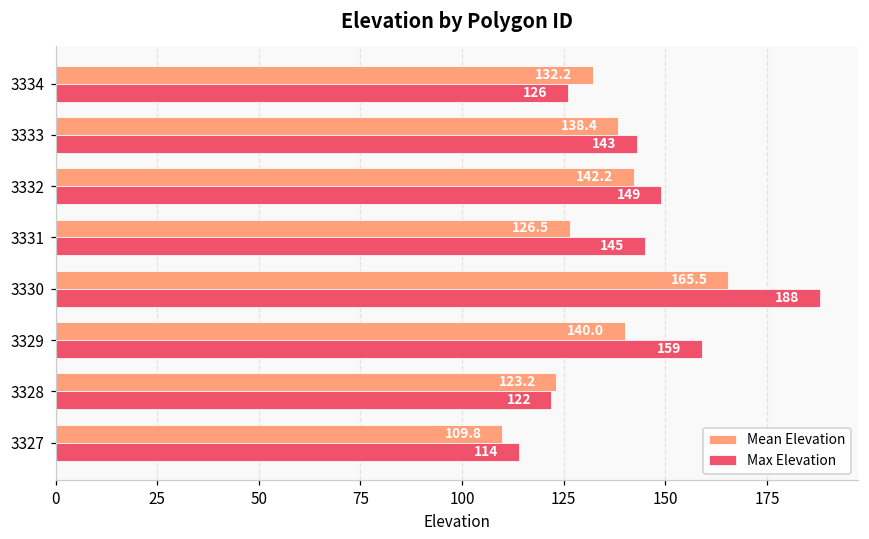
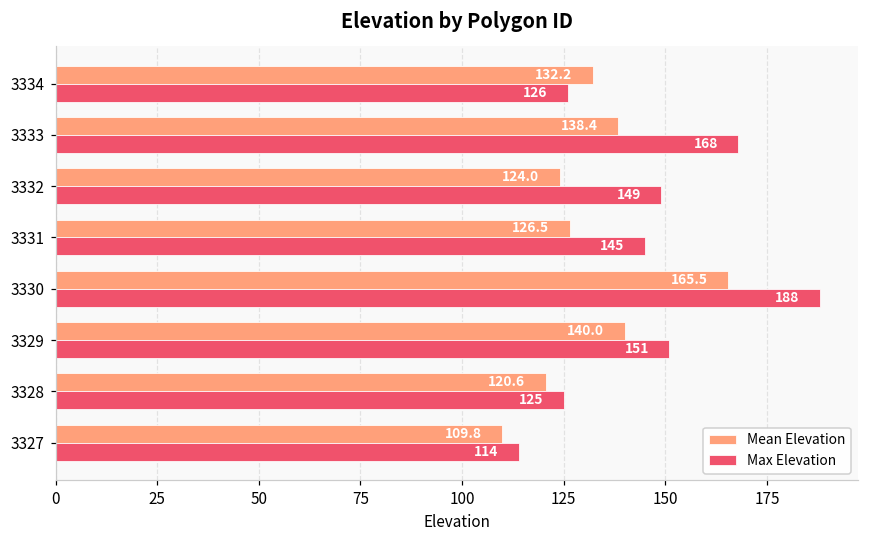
  {
    "Mean Elevation": {
      "3334": 132.2,
      "3333": 138.4,
-     "3332": 142.2,
+     "3332": 124.0,
      "3331": 126.5,
      "3330": 165.5,
      "3329": 140.0,
-     "3328": 123.2,
+     "3328": 120.6,
      "3327": 109.8
    },
    "Max Elevation": {
      "3334": 126,
-     "3333": 143,
+     "3333": 168,
      "3332": 149,
      "3331": 145,
      "3330": 188,
-     "3329": 159,
-     "3328": 122,
+     "3329": 151,
+     "3328": 125,
      "3327": 114
    }
  }
